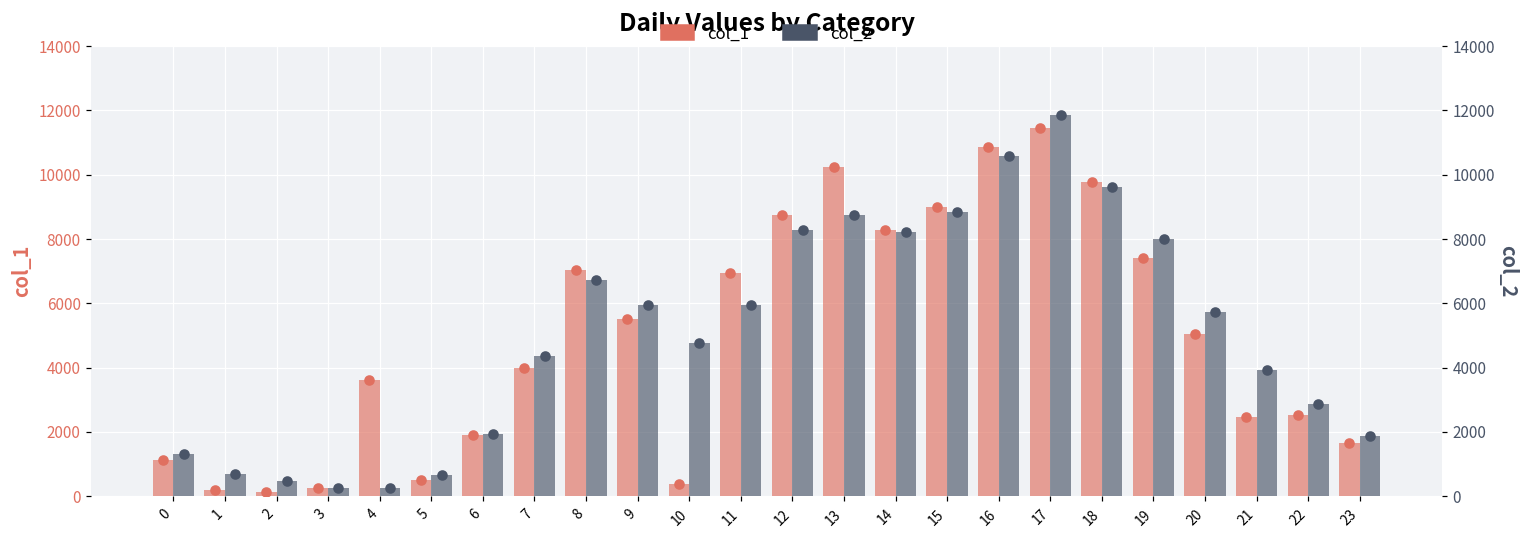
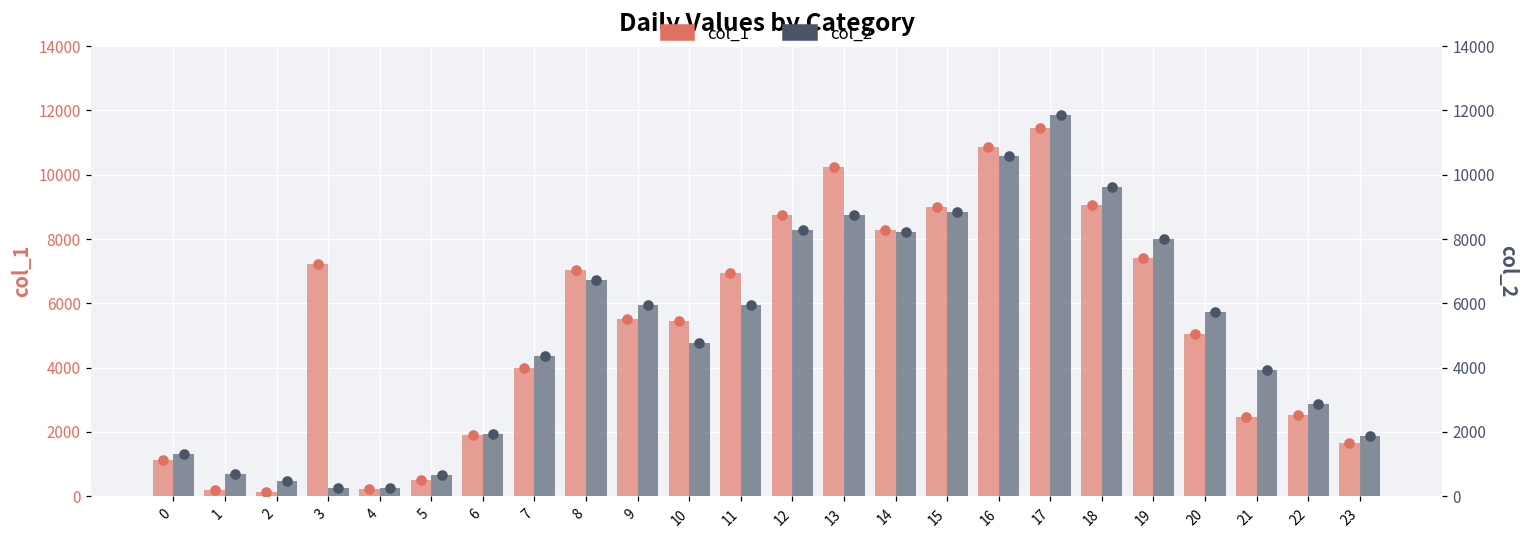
  {
    "col_1": {
      "0": 1100,
      "1": 200,
      "2": 100,
-     "3": 200,
-     "4": 3600,
+     "3": 7200,
+     "4": 200,
      "5": 500,
      "6": 1900,
      "7": 4000,
      "8": 7000,
      "9": 5500,
-     "10": 400,
+     "10": 5400,
      "11": 6900,
      "12": 8700,
      "13": 10200,
      "14": 8300,
      "15": 9000,
      "16": 10900,
      "17": 11500,
-     "18": 9800,
+     "18": 9100,
      "19": 7400,
      "20": 5100,
      "21": 2500,
      "22": 2500,
      "23": 1700
    }
  }
